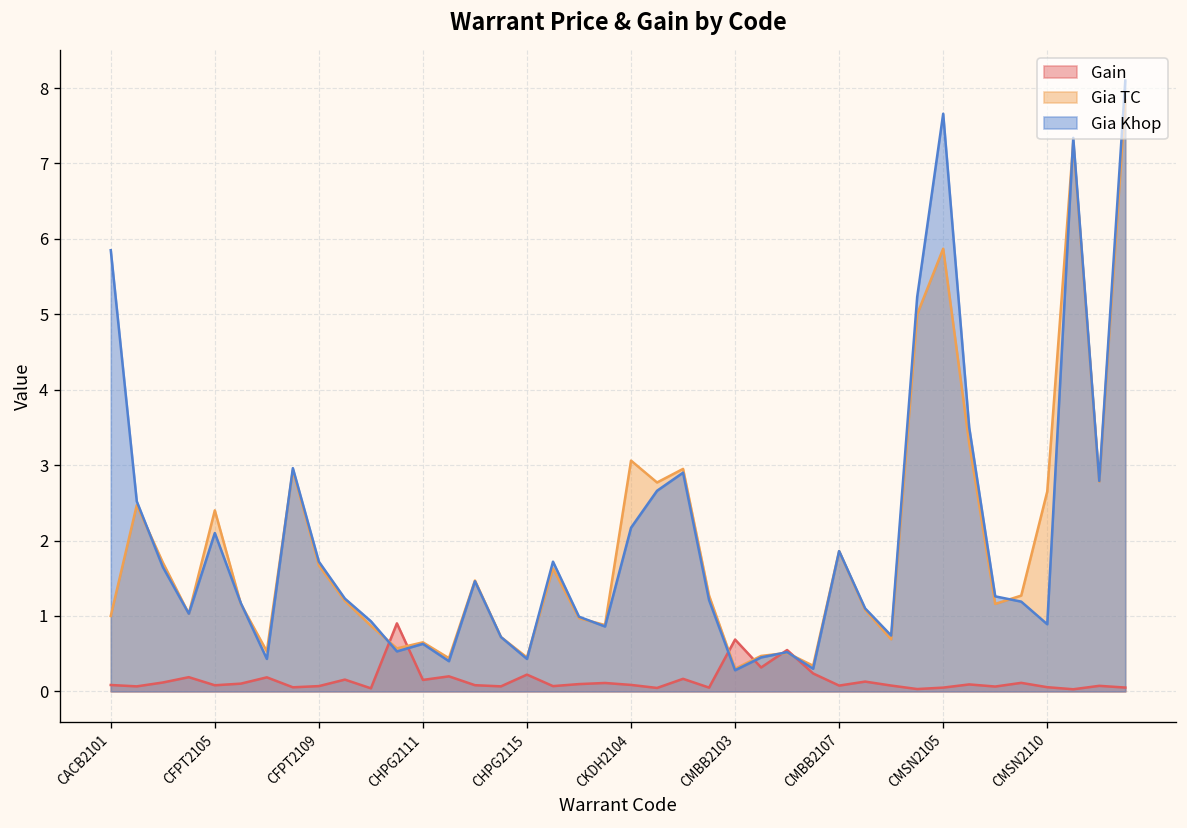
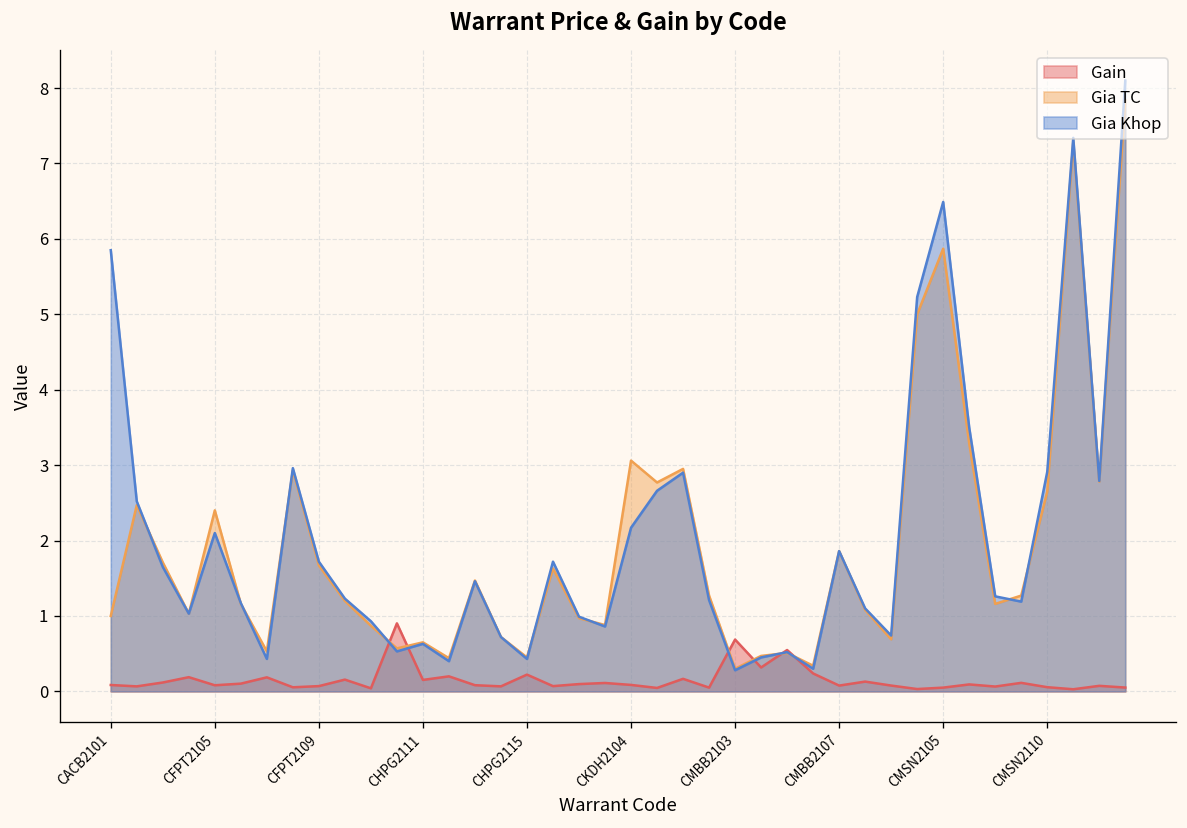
  {
    "Gia Khop": {
      "CACB2101": 5.9,
      "CFPT2105": 2.1,
      "CFPT2109": 1.7,
      "CKDH2104": 2.2,
-     "CMSN2105": 7.7,
-     "CMSN2110": 0.9
+     "CMSN2105": 6.5,
+     "CMSN2110": 2.9
    }
  }
